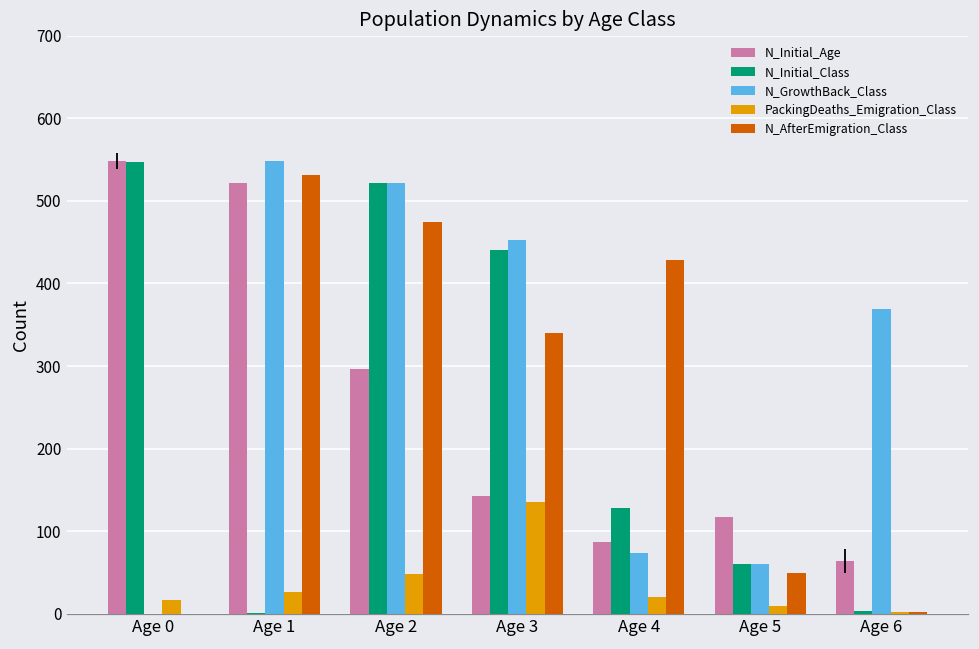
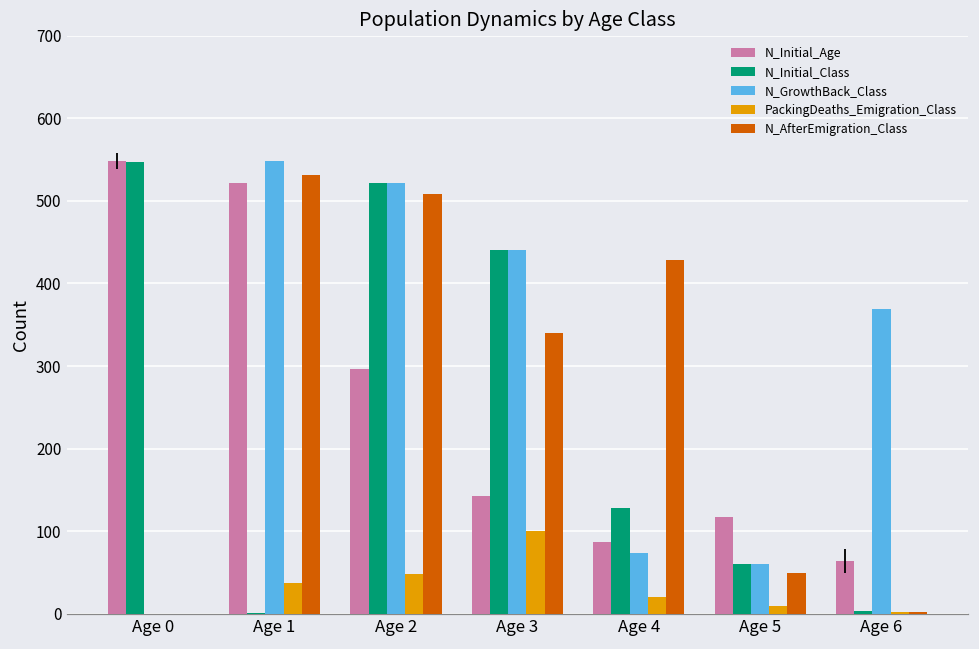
  {
    "N_Initial_Age": {
      "Age 0": 550,
      "Age 1": 520,
      "Age 2": 300,
      "Age 3": 140,
      "Age 4": 90,
      "Age 5": 120,
      "Age 6": 60
    },
    "N_Initial_Class": {
      "Age 0": 550,
      "Age 2": 520,
      "Age 3": 440,
      "Age 4": 130,
      "Age 5": 60,
      "Age 6": 0
    },
    "N_GrowthBack_Class": {
      "Age 0": 0,
      "Age 1": 550,
      "Age 2": 520,
-     "Age 3": 450,
+     "Age 3": 440,
      "Age 4": 70,
      "Age 5": 60,
      "Age 6": 370
    },
    "PackingDeaths_Emigration_Class": {
-     "Age 0": 20,
-     "Age 1": 30,
+     "Age 0": 0,
+     "Age 1": 40,
      "Age 2": 50,
-     "Age 3": 140,
+     "Age 3": 100,
      "Age 4": 20,
      "Age 5": 10
    },
    "N_AfterEmigration_Class": {
      "Age 0": 0,
      "Age 1": 530,
-     "Age 2": 470,
+     "Age 2": 510,
      "Age 3": 340,
      "Age 4": 430,
      "Age 5": 50
    }
  }
